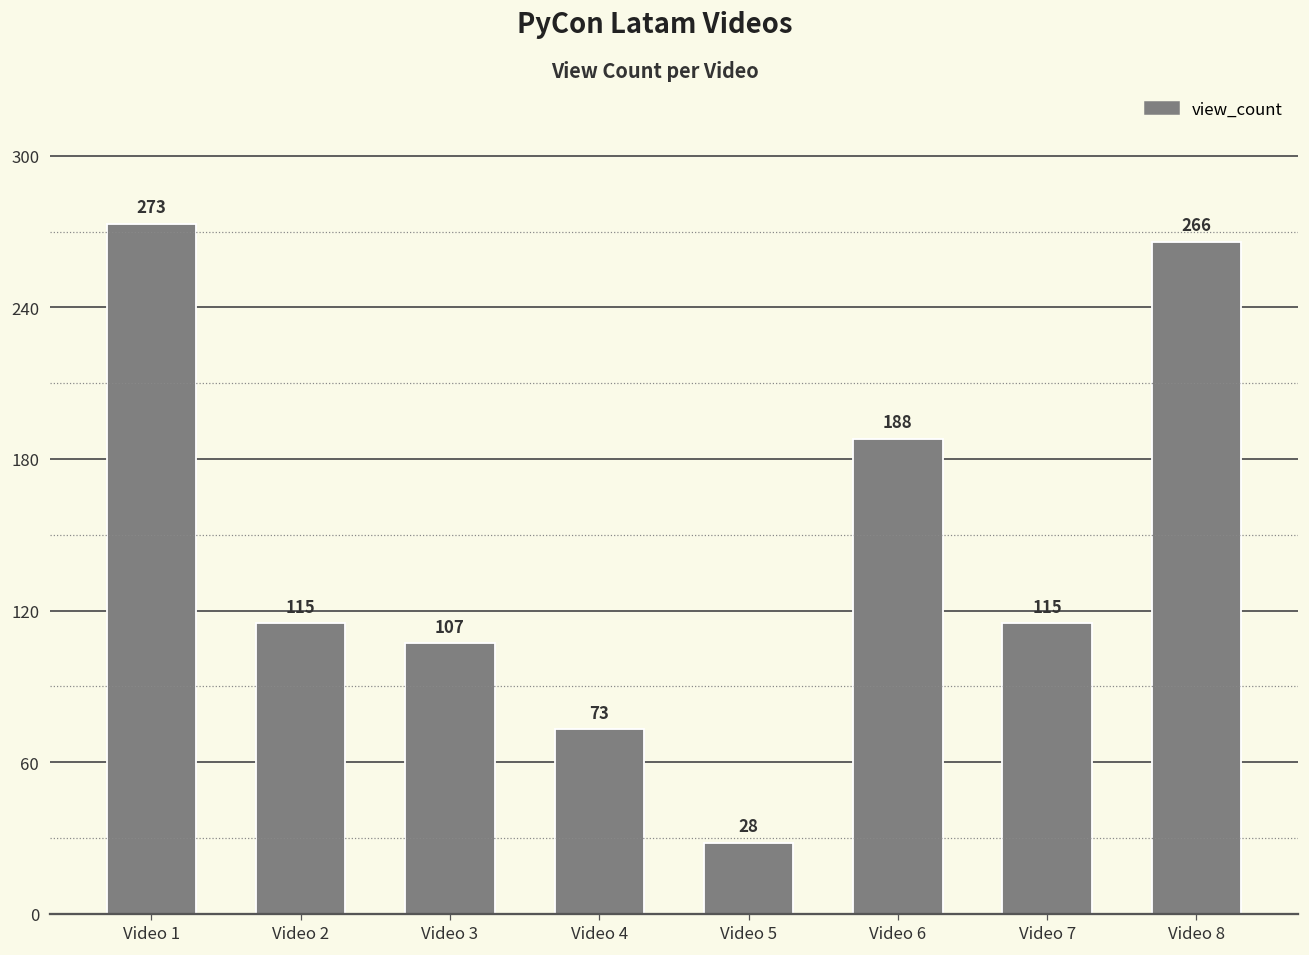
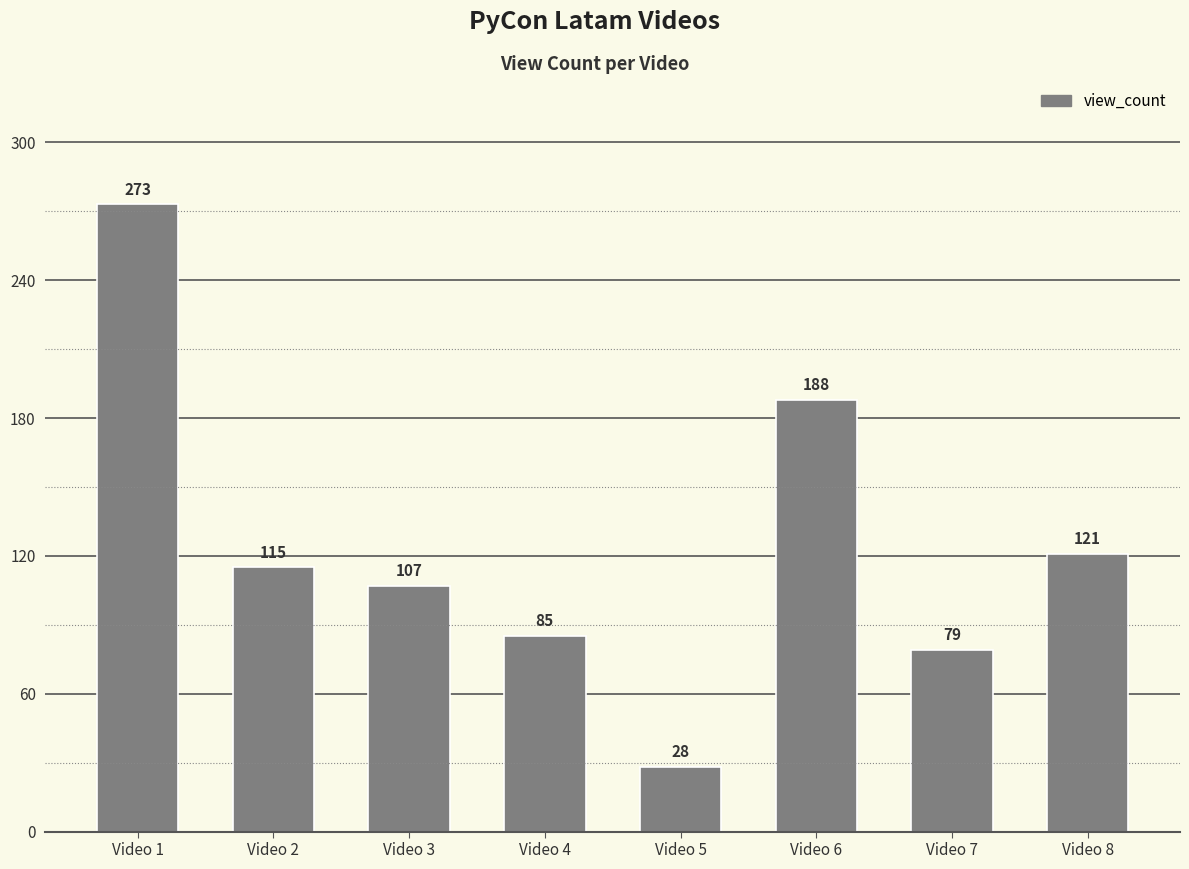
  {
    "Video 1": 273,
    "Video 2": 115,
    "Video 3": 107,
-   "Video 4": 73,
+   "Video 4": 85,
    "Video 5": 28,
    "Video 6": 188,
-   "Video 7": 115,
-   "Video 8": 266
+   "Video 7": 79,
+   "Video 8": 121
  }
